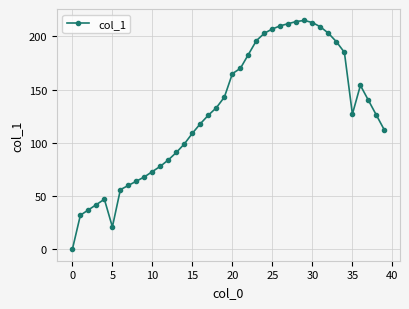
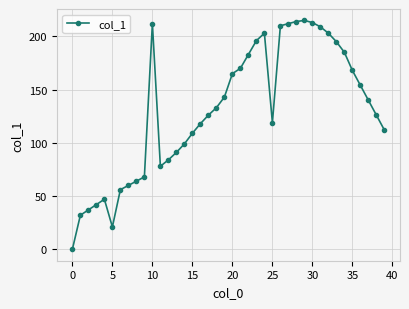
  {
    "0": 0,
    "5": 21,
-   "10": 73,
+   "10": 212,
    "15": 109,
    "20": 165,
-   "25": 207,
+   "25": 119,
    "30": 213,
-   "35": 127
+   "35": 168
  }
